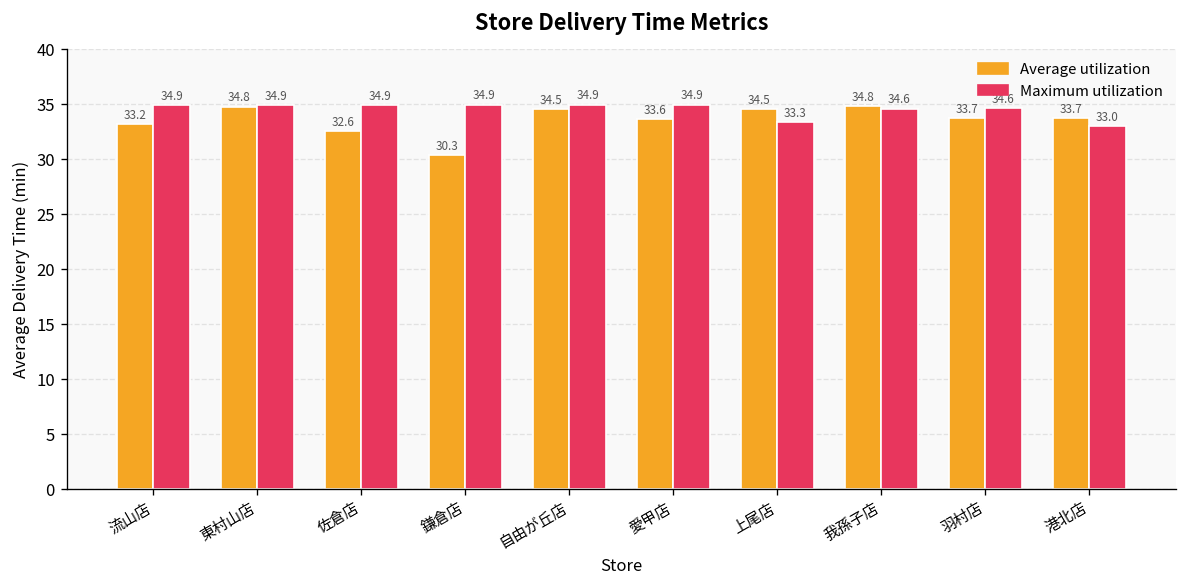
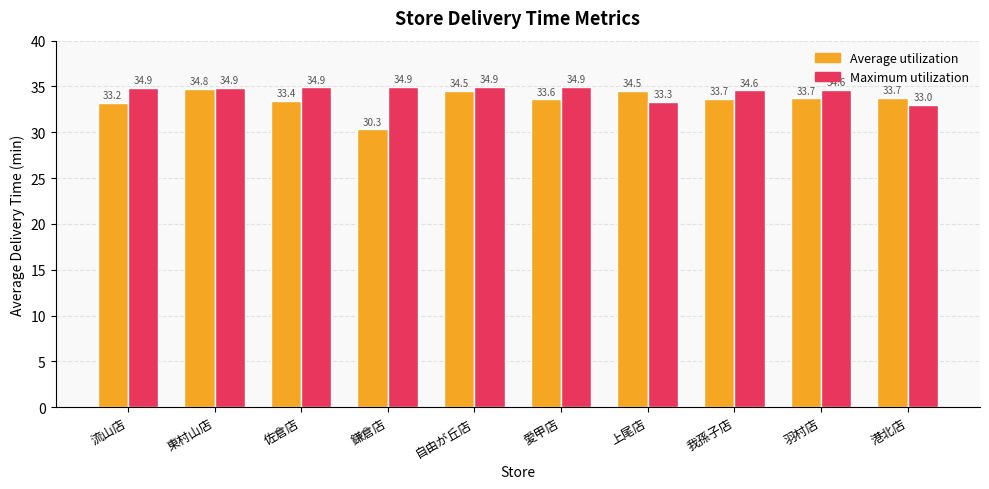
  {
    "Average utilization": {
      "流山店": 33.2,
      "東村山店": 34.8,
-     "佐倉店": 32.6,
+     "佐倉店": 33.4,
      "鎌倉店": 30.3,
      "自由が丘店": 34.5,
      "愛甲店": 33.6,
      "上尾店": 34.5,
-     "我孫子店": 34.8,
+     "我孫子店": 33.7,
      "羽村店": 33.7,
      "港北店": 33.7
    },
    "Maximum utilization": {
      "流山店": 34.9,
      "東村山店": 34.9,
      "佐倉店": 34.9,
      "鎌倉店": 34.9,
      "自由が丘店": 34.9,
      "愛甲店": 34.9,
      "上尾店": 33.3,
      "我孫子店": 34.6,
      "羽村店": 34.6,
      "港北店": 33.0
    }
  }
